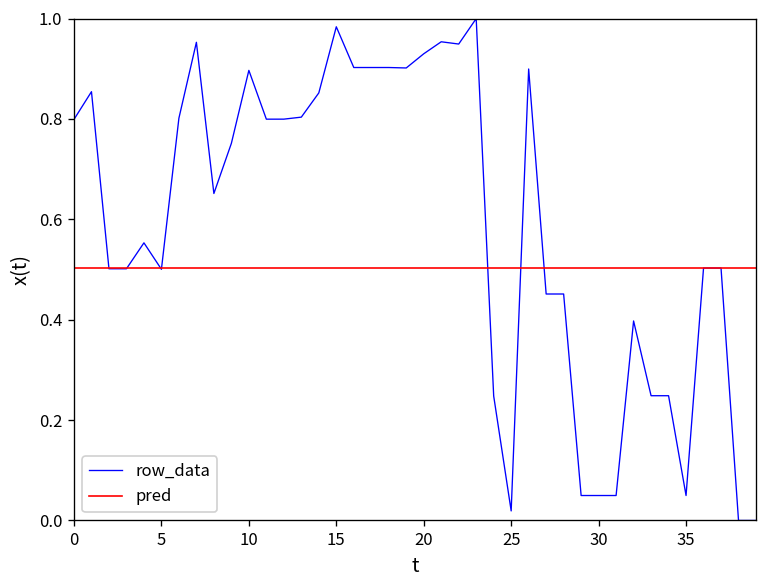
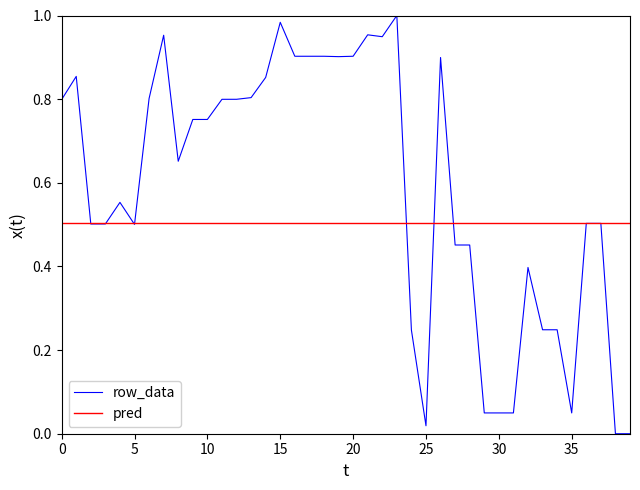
  {
    "row_data": {
      "0": 0.80,
-     "10": 0.90,
+     "10": 0.75,
      "15": 0.98,
-     "20": 0.93,
+     "20": 0.90,
      "25": 0.02,
      "30": 0.05,
      "35": 0.05
    },
    "pred": {
      "0": 0.50,
      "10": 0.50,
      "15": 0.50,
      "20": 0.50,
      "25": 0.50,
      "30": 0.50,
      "35": 0.50
    }
  }
